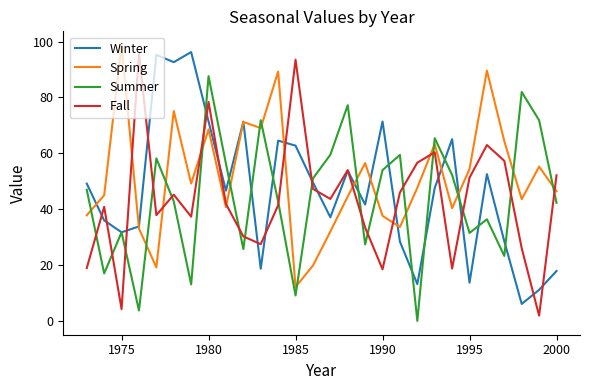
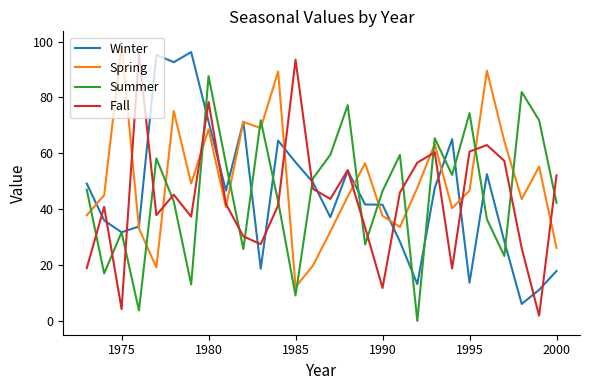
  {
    "Winter": {
      "1980": 71,
-     "1985": 63,
-     "1990": 71,
+     "1985": 57,
+     "1990": 42,
      "1995": 14,
      "2000": 18
    },
    "Spring": {
      "1980": 69,
      "1985": 12,
      "1990": 38,
-     "1995": 54,
-     "2000": 46
+     "1995": 47,
+     "2000": 26
    },
    "Summer": {
      "1980": 88,
      "1985": 9,
-     "1990": 54,
-     "1995": 32,
+     "1990": 47,
+     "1995": 74,
      "2000": 42
    },
    "Fall": {
      "1975": 4,
      "1980": 78,
      "1985": 94,
-     "1990": 19,
-     "1995": 51,
+     "1990": 12,
+     "1995": 61,
      "2000": 52
    }
  }
